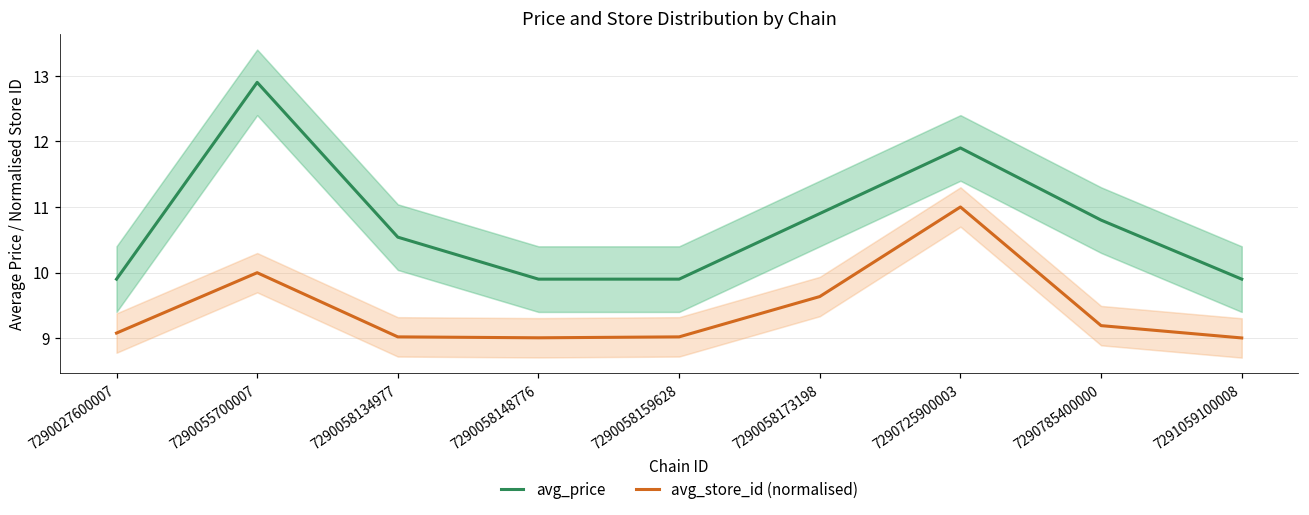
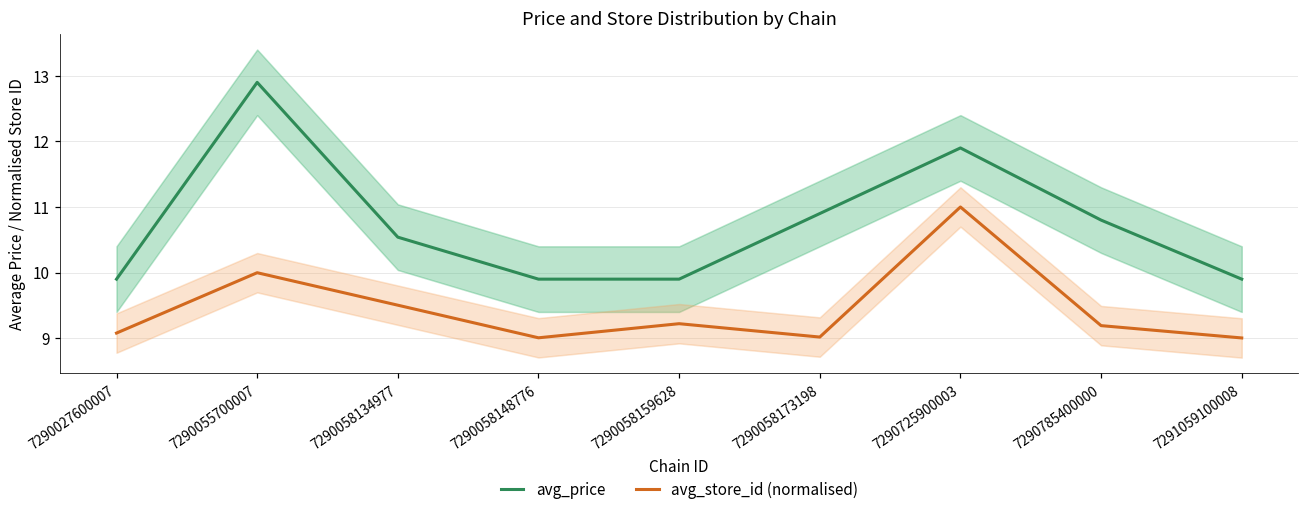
  {
    "avg_store_id (normalised)": {
      "7290027600007": 9.1,
      "7290055700007": 10.0,
-     "7290058134977": 9.0,
+     "7290058134977": 9.5,
      "7290058148776": 9.0,
-     "7290058159628": 9.0,
-     "7290058173198": 9.6,
+     "7290058159628": 9.2,
+     "7290058173198": 9.0,
      "7290725900003": 11.0,
      "7290785400000": 9.2,
      "7291059100008": 9.0
    }
  }
